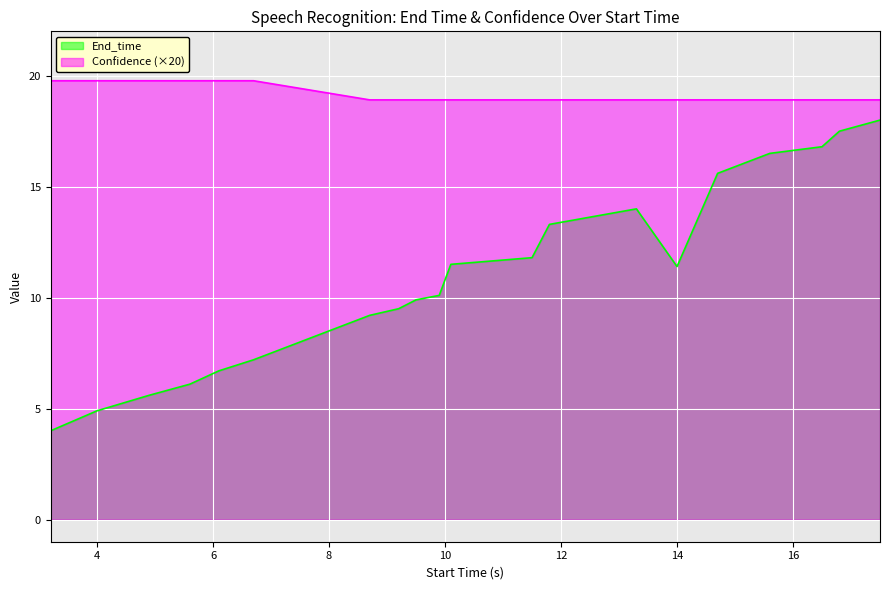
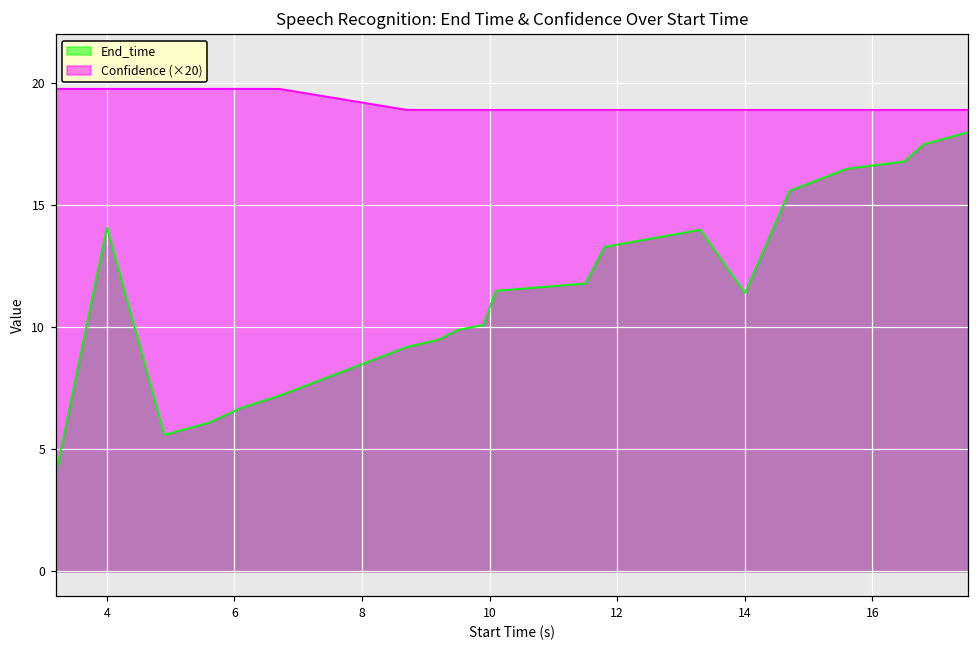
  {
    "End_time": {
-     "4": 4.9,
+     "4": 14.1,
      "14": 11.4
    },
    "Confidence (×20)": {
      "4": 19.8,
      "14": 18.9
    }
  }
